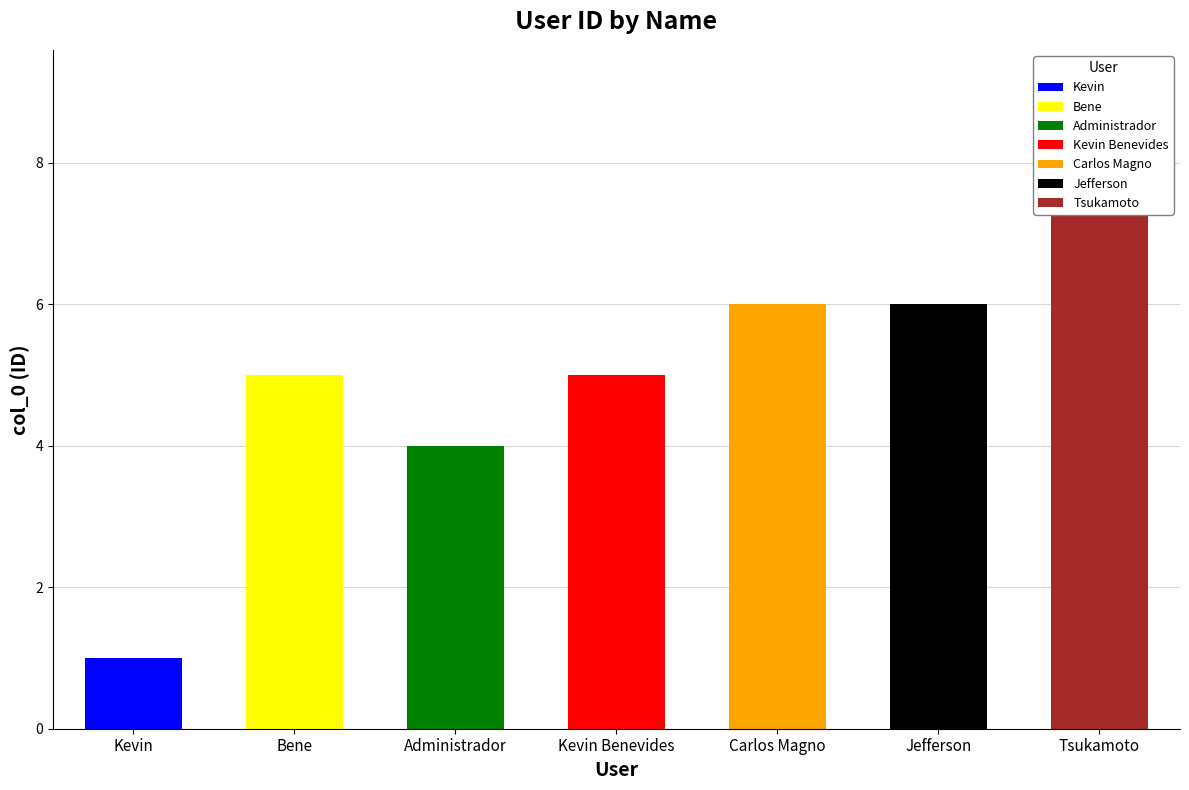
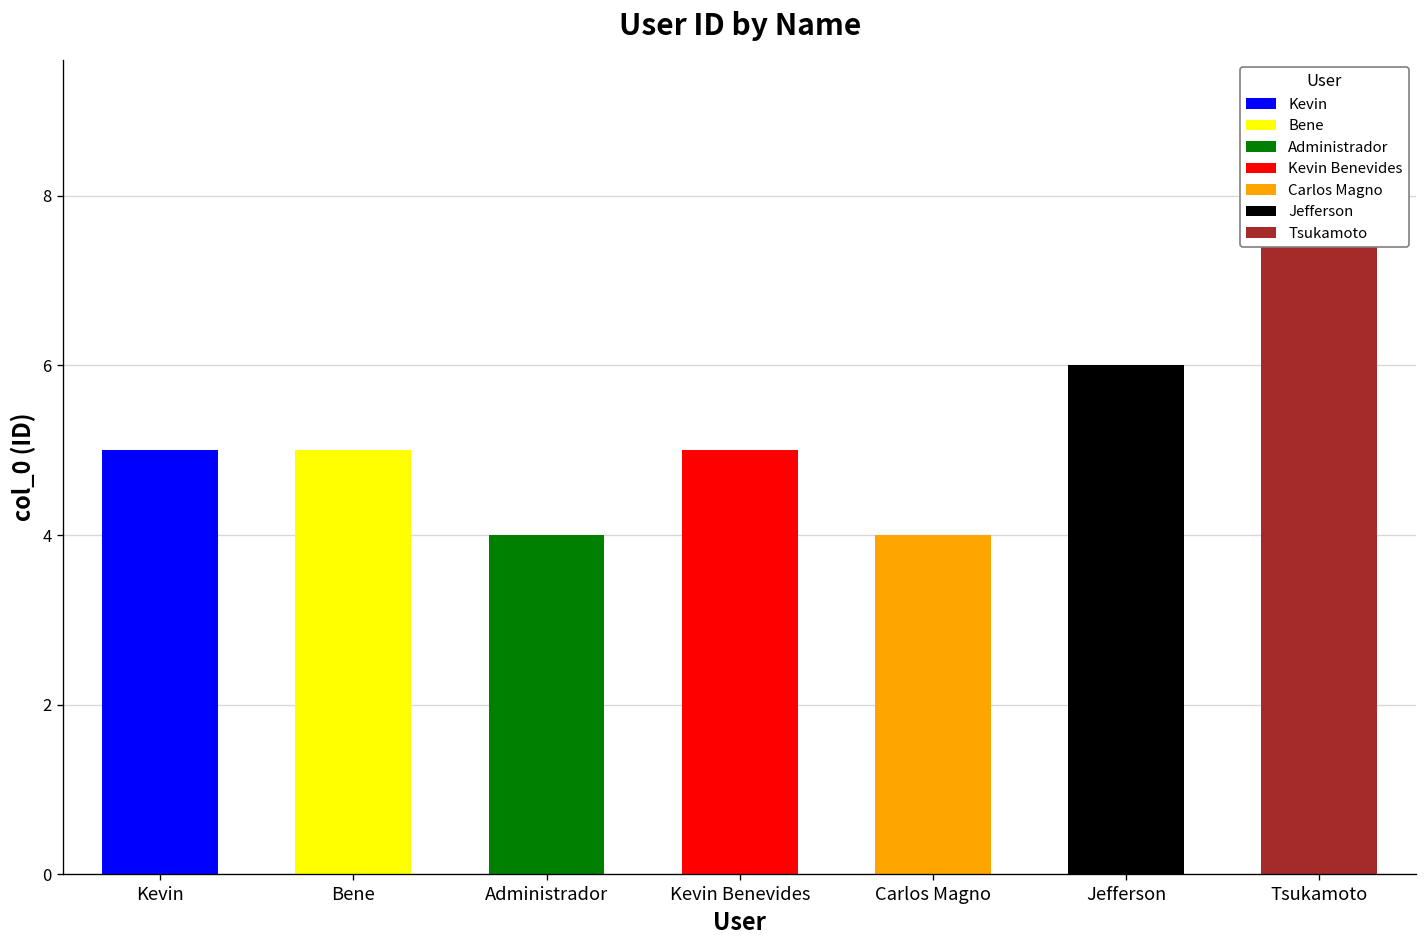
  {
-   "Kevin": 1,
+   "Kevin": 5,
    "Bene": 5,
    "Administrador": 4,
    "Kevin Benevides": 5,
-   "Carlos Magno": 6,
+   "Carlos Magno": 4,
    "Jefferson": 6
  }
